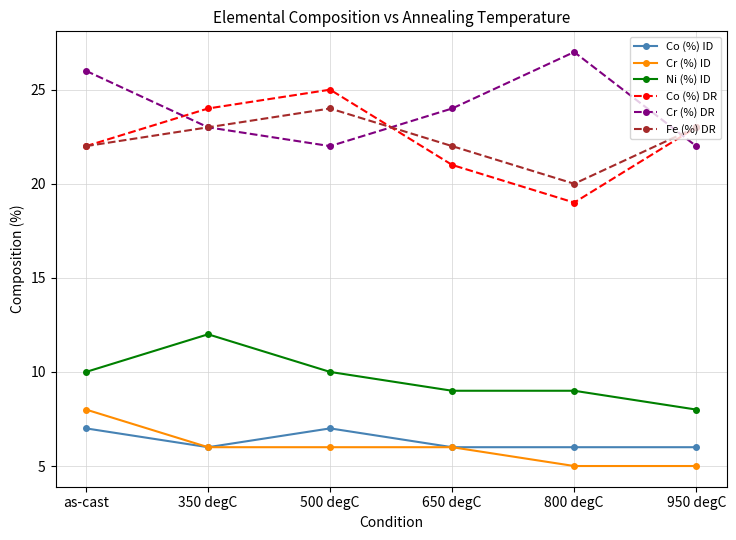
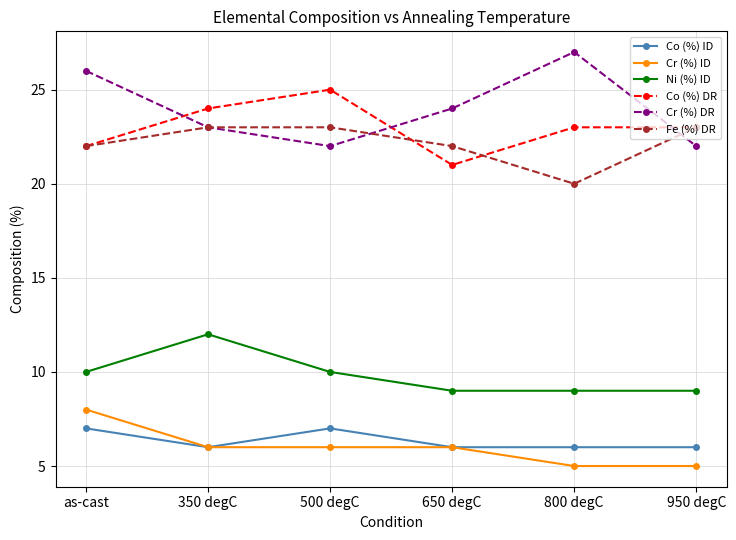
  {
    "Co (%) ID": {
      "as-cast": 7,
      "500 degC": 7,
      "800 degC": 6,
      "950 degC": 6
    },
    "Cr (%) ID": {
      "as-cast": 8,
      "500 degC": 6,
      "800 degC": 5,
      "950 degC": 5
    },
    "Ni (%) ID": {
      "as-cast": 10,
      "350 degC": 12,
      "500 degC": 10,
      "650 degC": 9,
      "800 degC": 9,
-     "950 degC": 8
+     "950 degC": 9
    },
    "Co (%) DR": {
      "350 degC": 24,
      "500 degC": 25,
      "650 degC": 21,
-     "800 degC": 19
+     "800 degC": 23
    },
    "Cr (%) DR": {
      "as-cast": 26,
      "500 degC": 22,
      "650 degC": 24,
      "800 degC": 27,
      "950 degC": 22
    },
    "Fe (%) DR": {
-     "500 degC": 24,
+     "500 degC": 23,
      "650 degC": 22,
      "800 degC": 20
    }
  }
